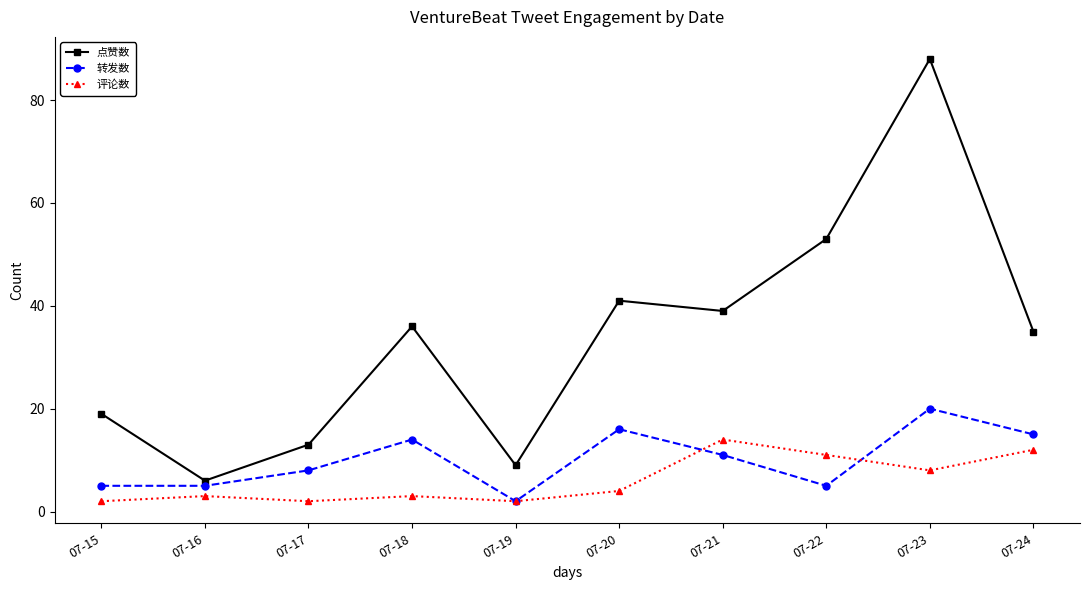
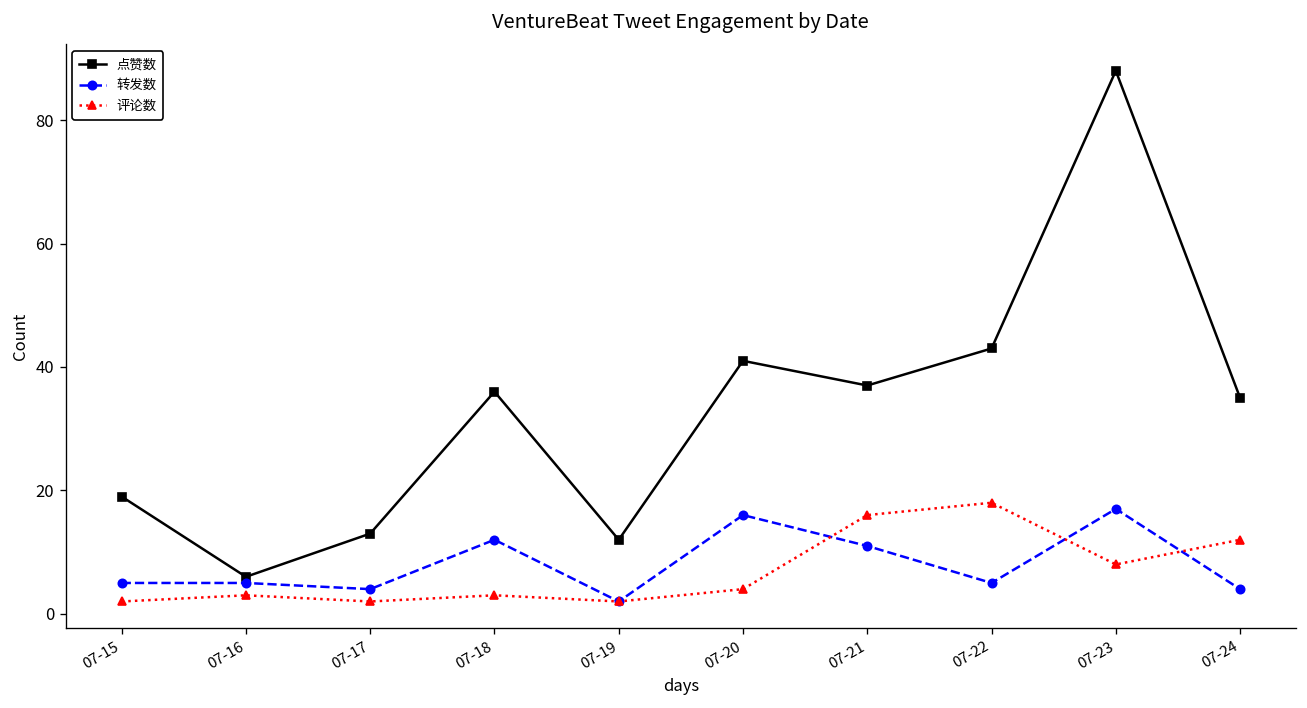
  {
    "点赞数": {
      "07-15": 19,
      "07-16": 6,
      "07-17": 13,
      "07-18": 36,
-     "07-19": 9,
+     "07-19": 12,
      "07-20": 41,
-     "07-21": 39,
-     "07-22": 53,
+     "07-21": 37,
+     "07-22": 43,
      "07-23": 88,
      "07-24": 35
    },
    "转发数": {
      "07-15": 5,
      "07-16": 5,
-     "07-17": 8,
-     "07-18": 14,
+     "07-17": 4,
+     "07-18": 12,
      "07-20": 16,
      "07-21": 11,
      "07-22": 5,
-     "07-23": 20,
-     "07-24": 15
+     "07-23": 17,
+     "07-24": 4
    },
    "评论数": {
      "07-15": 2,
      "07-16": 3,
      "07-17": 2,
      "07-18": 3,
      "07-20": 4,
-     "07-21": 14,
-     "07-22": 11,
+     "07-21": 16,
+     "07-22": 18,
      "07-23": 8,
      "07-24": 12
    }
  }
